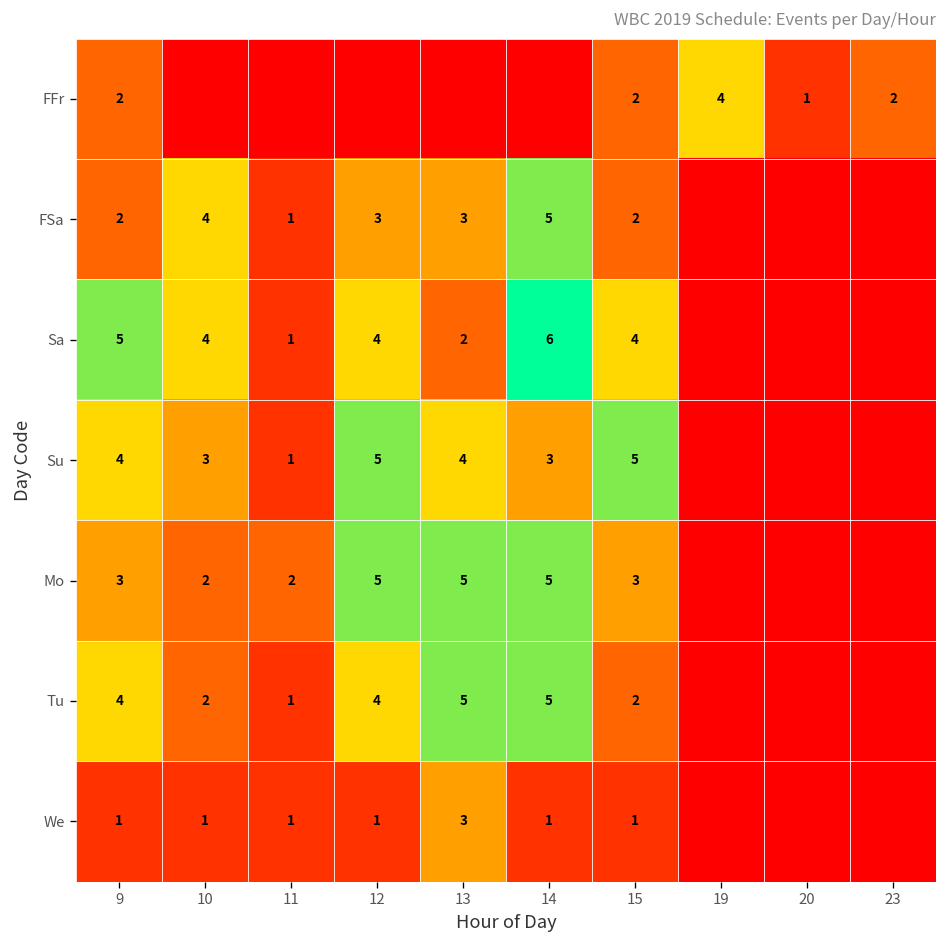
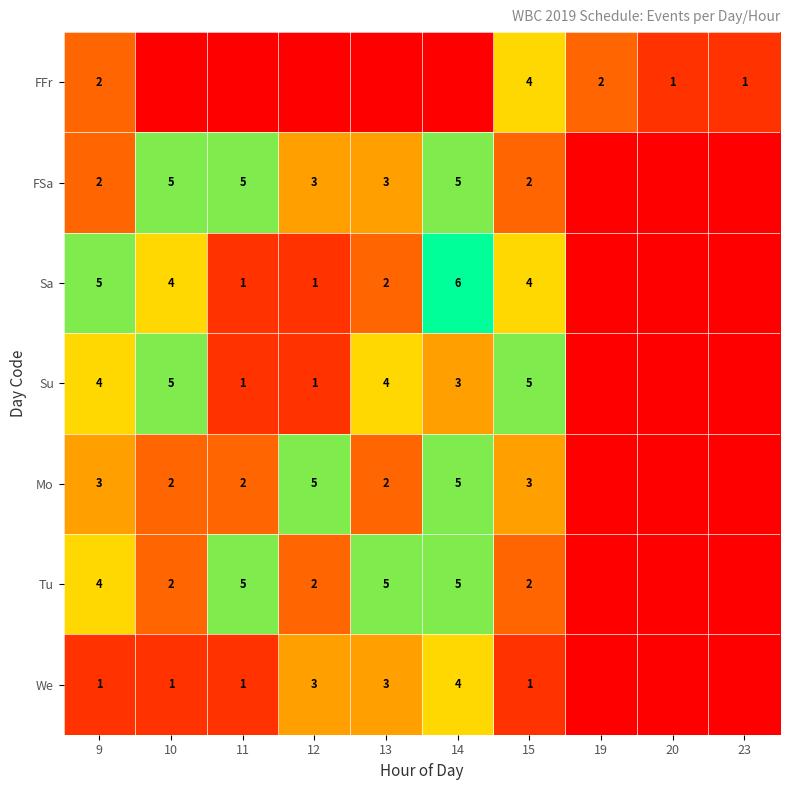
  {
    "FFr": {
      "9": 2,
-     "15": 2,
-     "19": 4,
+     "15": 4,
+     "19": 2,
      "20": 1,
-     "23": 2
+     "23": 1
    },
    "FSa": {
      "9": 2,
-     "10": 4,
-     "11": 1,
+     "10": 5,
+     "11": 5,
      "12": 3,
      "13": 3,
      "14": 5,
      "15": 2
    },
    "Sa": {
      "9": 5,
      "10": 4,
      "11": 1,
-     "12": 4,
+     "12": 1,
      "13": 2,
      "14": 6,
      "15": 4
    },
    "Su": {
      "9": 4,
-     "10": 3,
+     "10": 5,
      "11": 1,
-     "12": 5,
+     "12": 1,
      "13": 4,
      "14": 3,
      "15": 5
    },
    "Mo": {
      "9": 3,
      "10": 2,
      "11": 2,
      "12": 5,
-     "13": 5,
+     "13": 2,
      "14": 5,
      "15": 3
    },
    "Tu": {
      "9": 4,
      "10": 2,
-     "11": 1,
-     "12": 4,
+     "11": 5,
+     "12": 2,
      "13": 5,
      "14": 5,
      "15": 2
    },
    "We": {
      "9": 1,
      "10": 1,
      "11": 1,
-     "12": 1,
+     "12": 3,
      "13": 3,
-     "14": 1,
+     "14": 4,
      "15": 1
    }
  }
